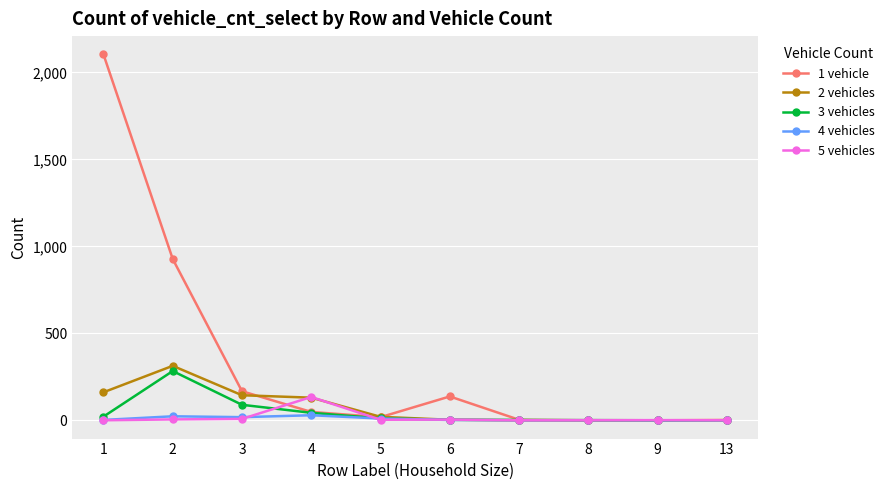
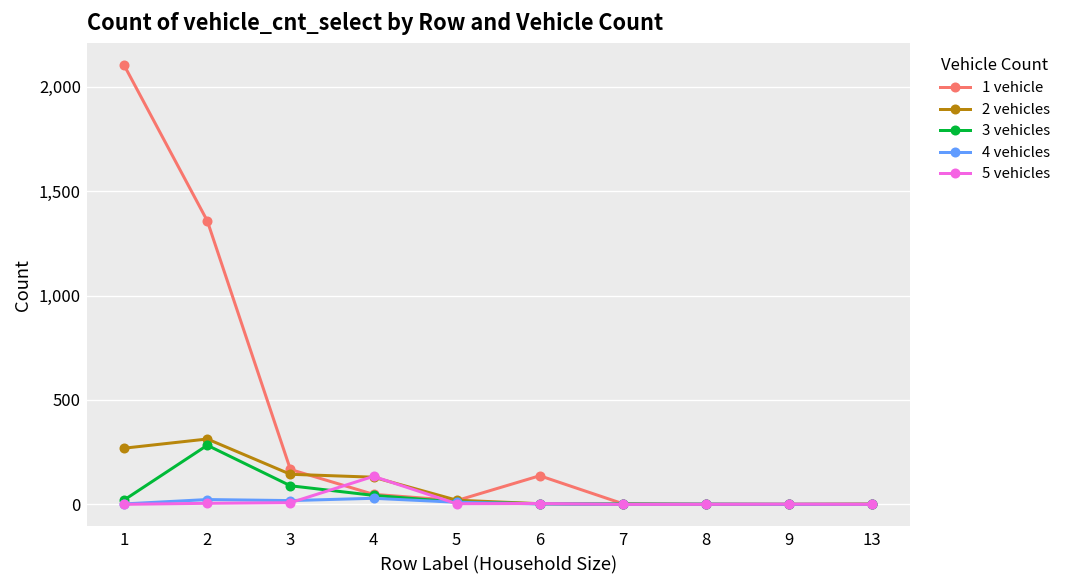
  {
    "1 vehicle": {
      "1": "2,100",
-     "2": "930",
+     "2": "1,360",
      "3": "170",
      "6": "140"
    },
    "2 vehicles": {
-     "1": "160",
+     "1": "270",
      "2": "310",
      "3": "140"
    },
    "3 vehicles": {
      "1": "20",
      "2": "280",
      "3": "90"
    },
    "4 vehicles": {
      "2": "20"
    },
    "5 vehicles": {
      "2": "10"
    }
  }
